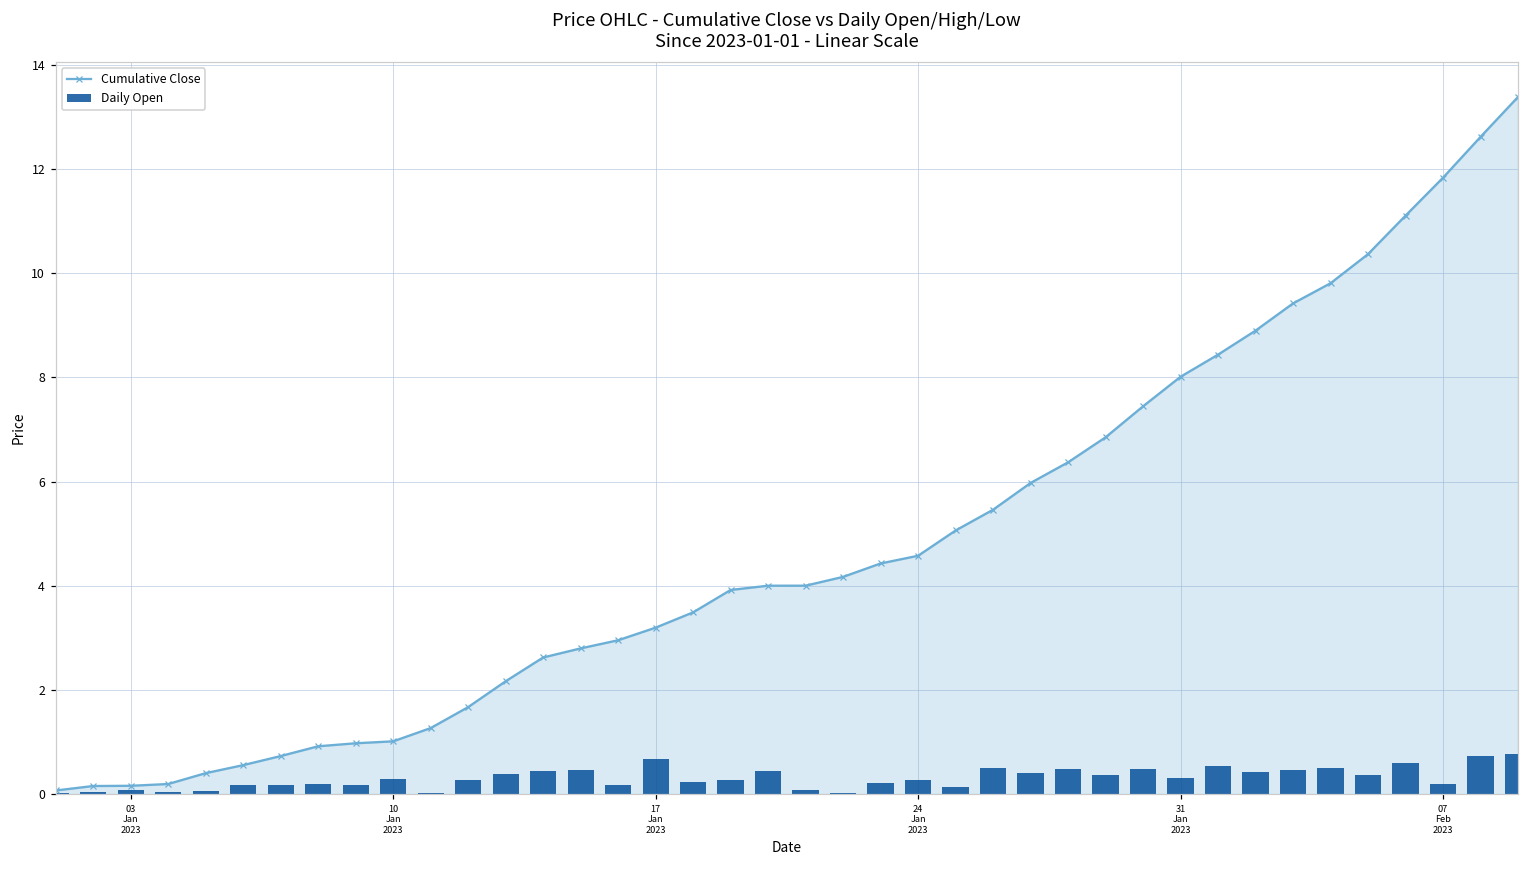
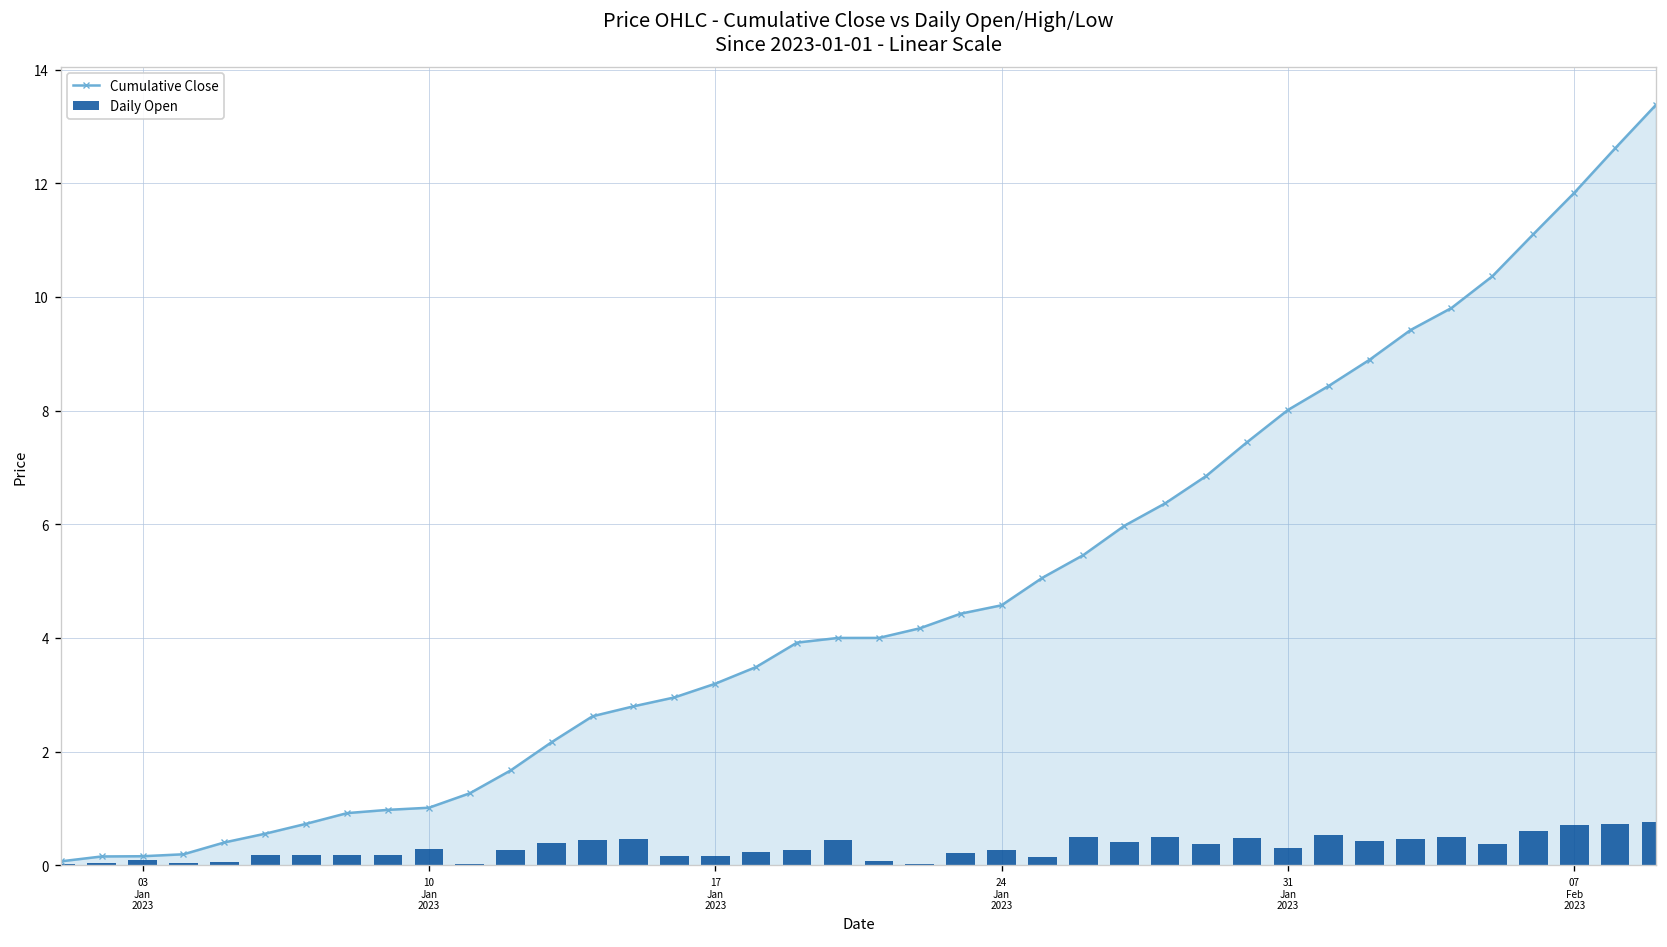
  {
    "Cumulative Close": {
      "03 Jan 2023": 0.2,
      "10 Jan 2023": 1.0,
      "17 Jan 2023": 3.2,
      "24 Jan 2023": 4.6,
      "31 Jan 2023": 8.0,
      "07 Feb 2023": 11.8
    },
    "Daily Open": {
      "03 Jan 2023": 0.1,
      "10 Jan 2023": 0.3,
-     "17 Jan 2023": 0.7,
+     "17 Jan 2023": 0.2,
      "24 Jan 2023": 0.3,
      "31 Jan 2023": 0.3,
-     "07 Feb 2023": 0.2
+     "07 Feb 2023": 0.7
    }
  }
